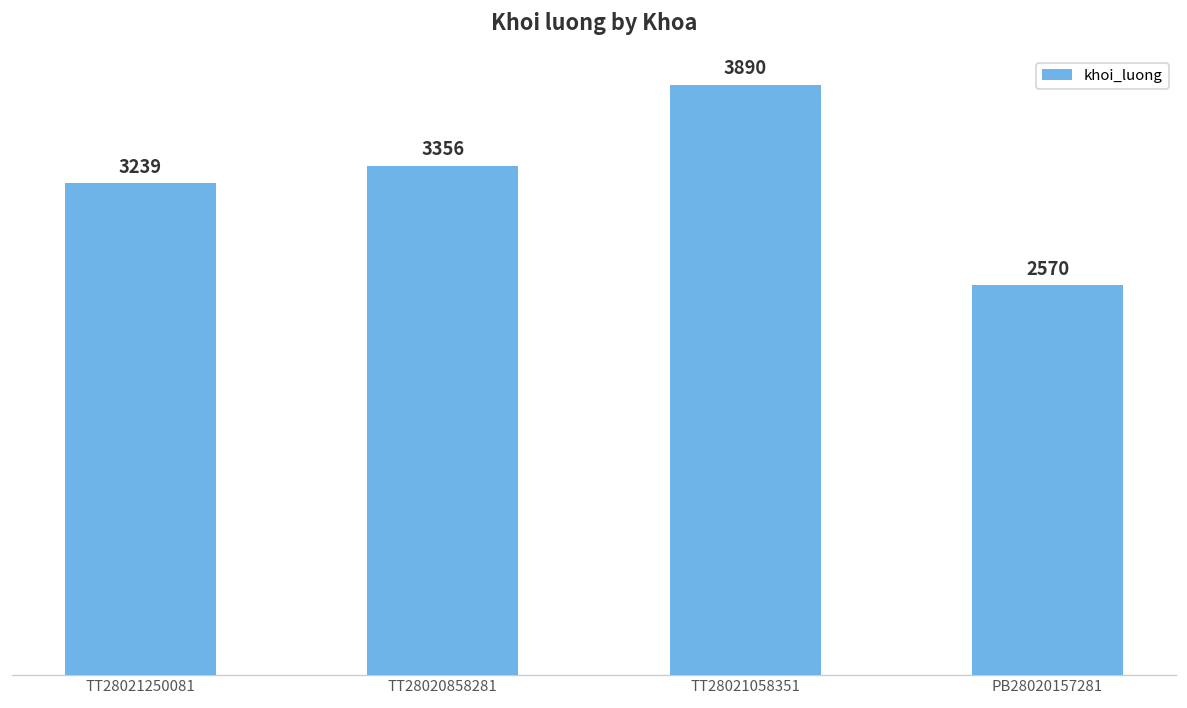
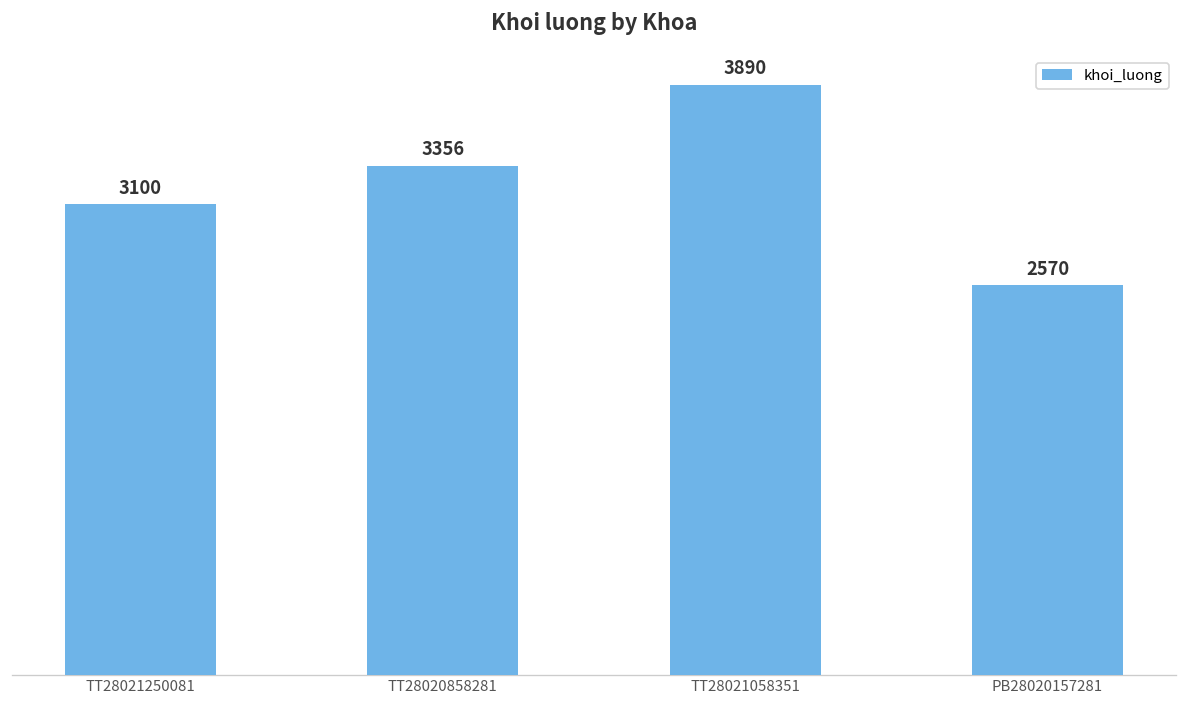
  {
-   "TT28021250081": 3239,
+   "TT28021250081": 3100,
    "TT28020858281": 3356,
    "TT28021058351": 3890,
    "PB28020157281": 2570
  }
